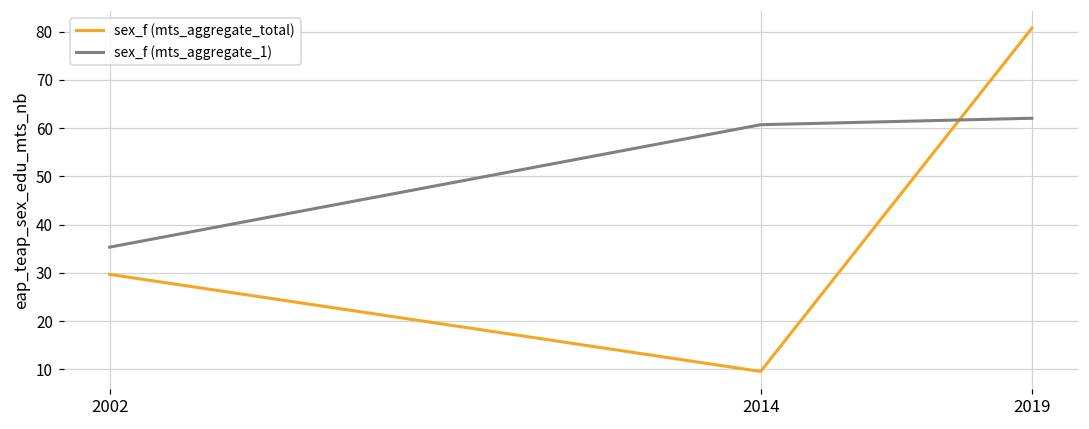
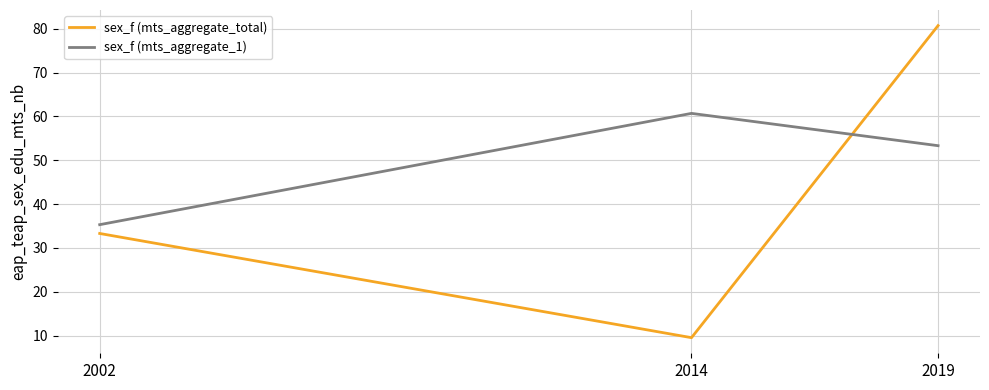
  {
    "sex_f (mts_aggregate_total)": {
-     "2002": 30,
+     "2002": 33,
      "2014": 10,
      "2019": 81
    },
    "sex_f (mts_aggregate_1)": {
      "2002": 35,
      "2014": 61,
-     "2019": 62
+     "2019": 53
    }
  }
